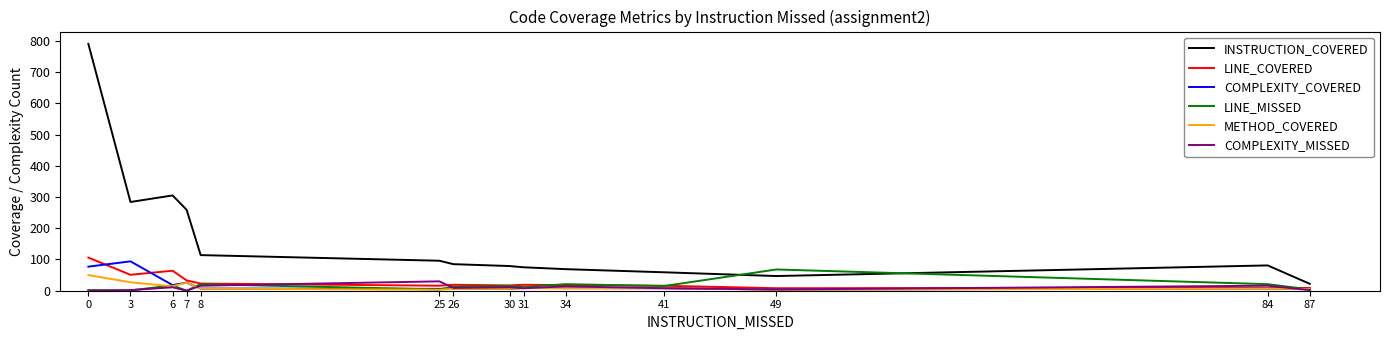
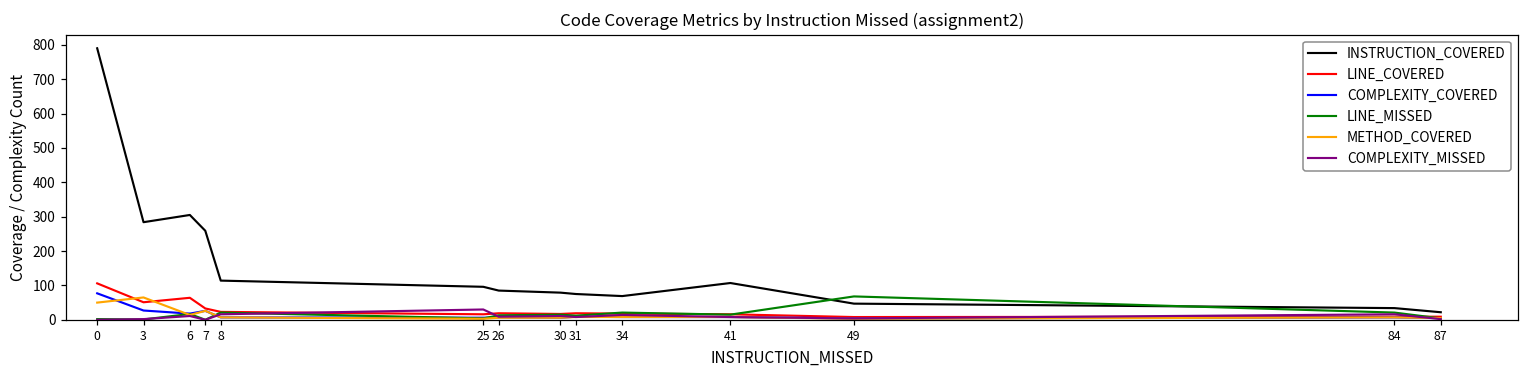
  {
    "INSTRUCTION_COVERED": {
      "0": 790,
      "3": 280,
      "6": 310,
      "7": 260,
      "8": 110,
      "25": 100,
      "26": 90,
      "30": 80,
      "31": 80,
      "34": 70,
-     "41": 60,
+     "41": 110,
      "49": 50,
-     "84": 80,
+     "84": 30,
      "87": 20
    },
    "LINE_COVERED": {
      "0": 110,
      "3": 50,
      "6": 60,
      "25": 20
    },
    "COMPLEXITY_COVERED": {
      "0": 80,
-     "3": 90
+     "3": 30
    },
    "LINE_MISSED": {
      "49": 70
    },
    "METHOD_COVERED": {
      "0": 50,
-     "3": 30
+     "3": 70
    },
    "COMPLEXITY_MISSED": {
      "25": 30
    }
  }
